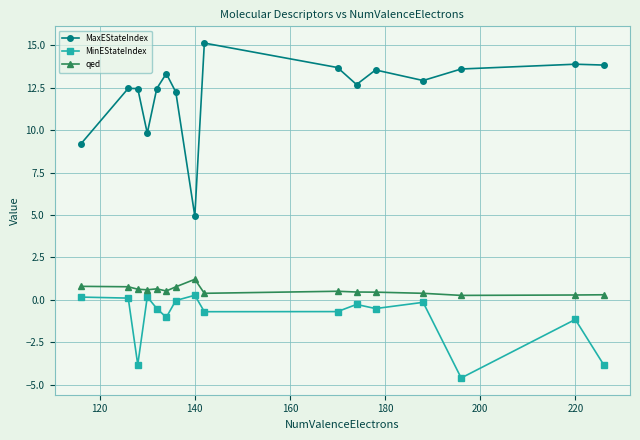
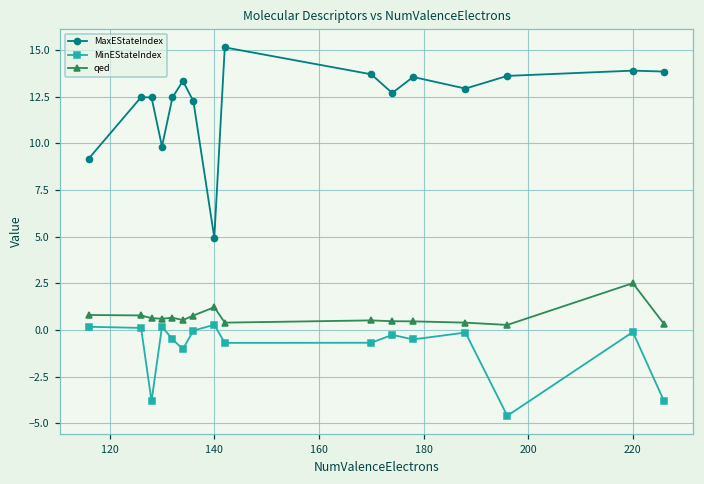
  {
    "MaxEStateIndex": {
      "140": 4.9,
      "220": 13.9
    },
    "MinEStateIndex": {
      "140": 0.3,
-     "220": -1.2
+     "220": -0.1
    },
    "qed": {
      "140": 1.2,
-     "220": 0.3
+     "220": 2.5
    }
  }
